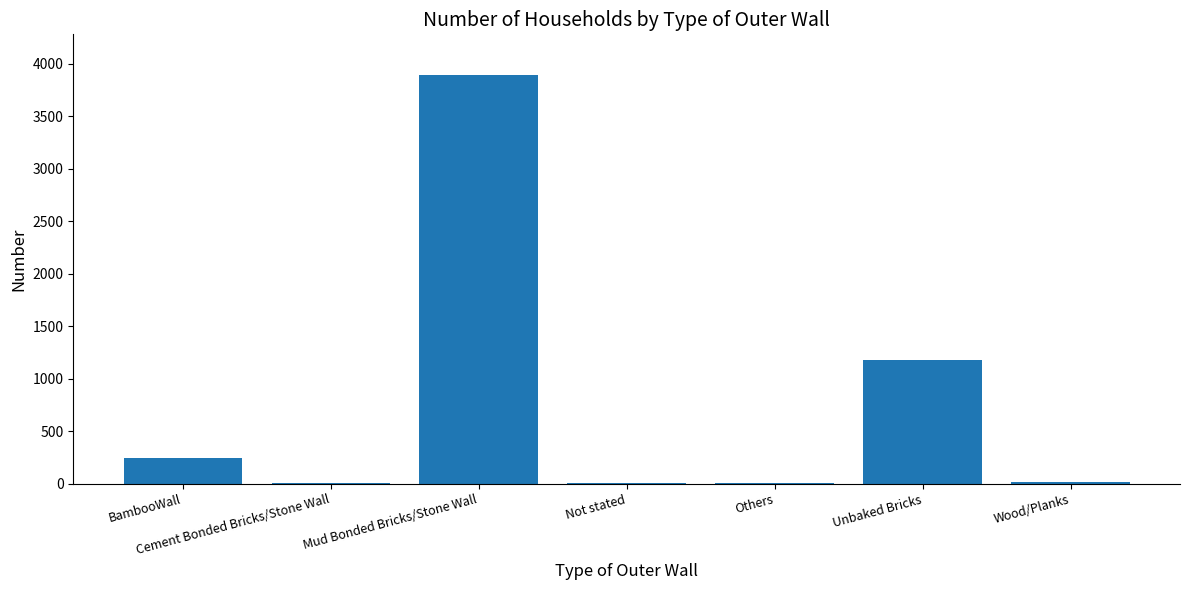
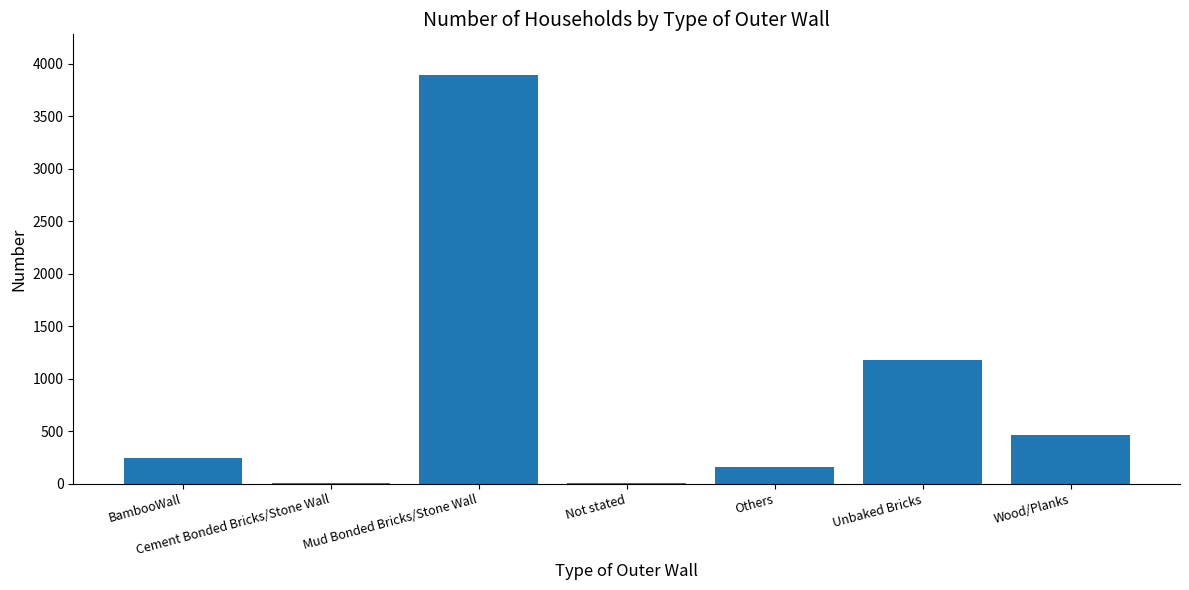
  {
    "BambooWall": 250,
    "Mud Bonded Bricks/Stone Wall": 3890,
-   "Others": 10,
+   "Others": 150,
    "Unbaked Bricks": 1180,
-   "Wood/Planks": 20
+   "Wood/Planks": 460
  }
